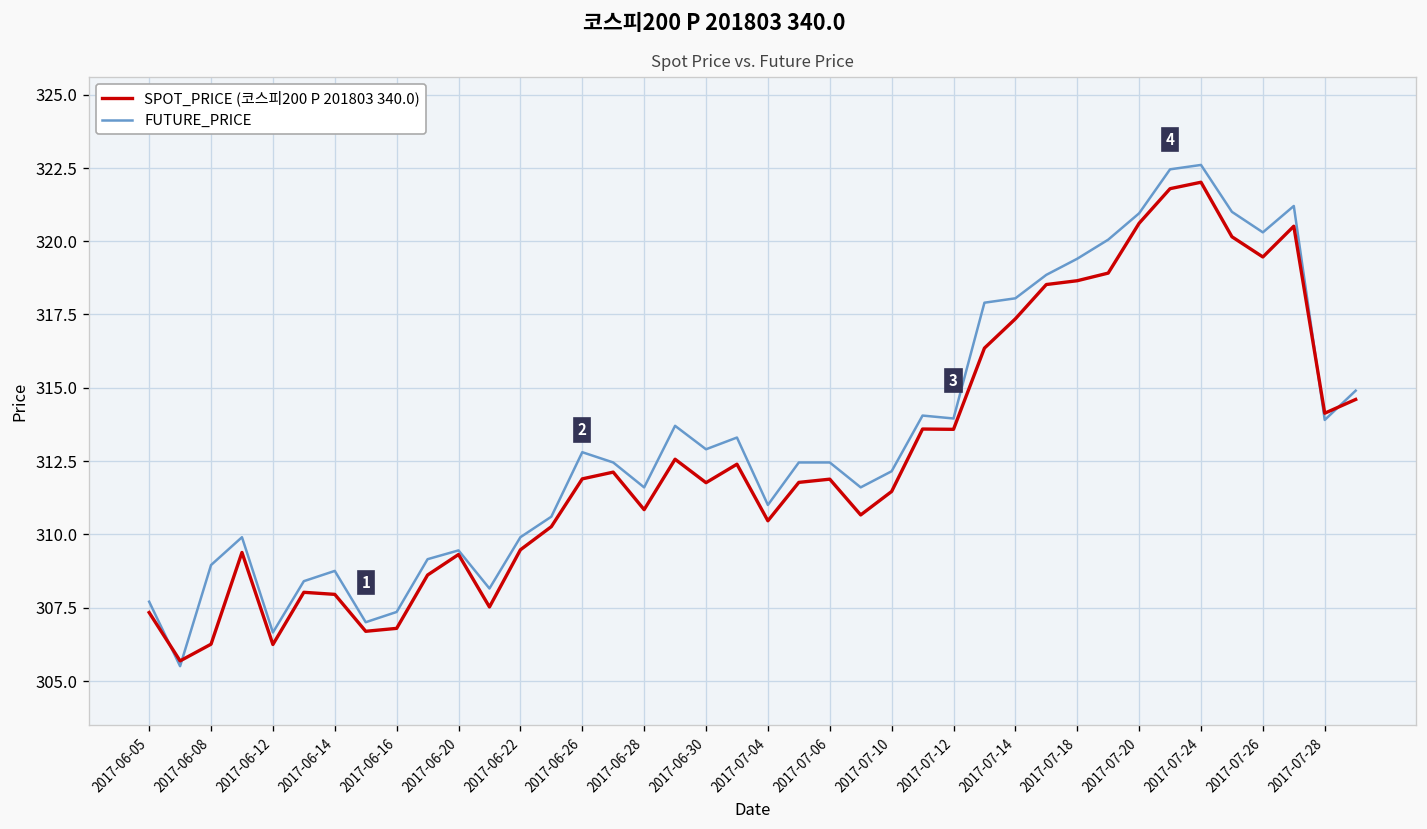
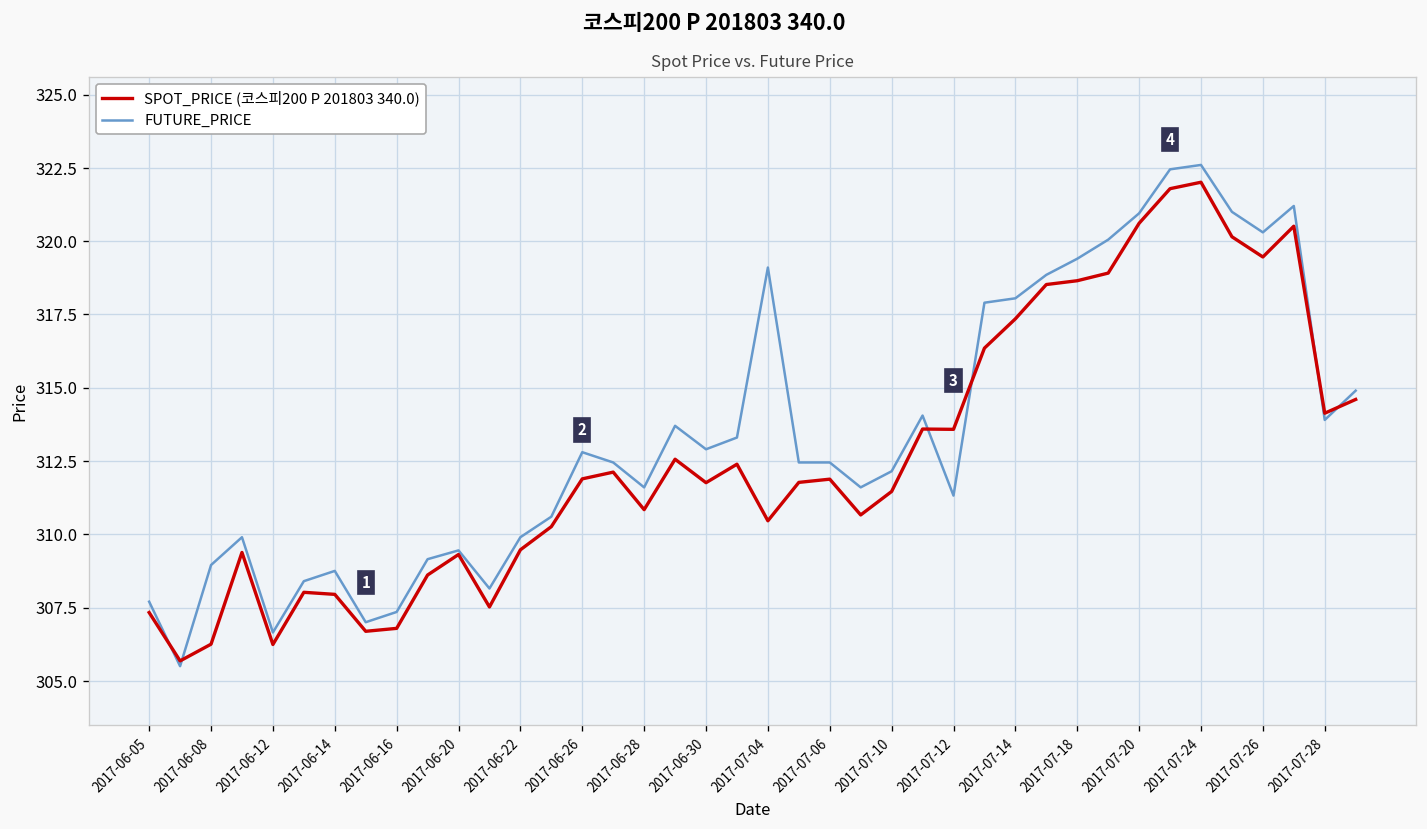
  {
    "SPOT_PRICE (코스피200 P 201803 340.0)": {
      "2017-06-05": 307.3,
      "2017-06-08": 306.3,
      "2017-06-12": 306.2,
      "2017-06-16": 306.8,
      "2017-06-20": 309.3,
      "2017-06-22": 309.5,
      "2017-06-26": 311.9,
      "2017-06-28": 310.8,
      "2017-06-30": 311.8,
      "2017-07-04": 310.5,
      "2017-07-06": 311.9,
      "2017-07-10": 311.5,
      "2017-07-12": 313.6,
      "2017-07-14": 317.4,
      "2017-07-18": 318.7,
      "2017-07-20": 320.6,
      "2017-07-24": 322.0,
      "2017-07-26": 319.5,
      "2017-07-28": 314.1
    },
    "FUTURE_PRICE": {
      "2017-06-05": 307.7,
      "2017-06-08": 309.0,
      "2017-06-12": 306.7,
      "2017-06-16": 307.4,
      "2017-06-20": 309.5,
      "2017-06-22": 309.9,
      "2017-06-28": 311.6,
      "2017-06-30": 312.9,
-     "2017-07-04": 311.0,
+     "2017-07-04": 319.1,
      "2017-07-06": 312.5,
      "2017-07-10": 312.2,
-     "2017-07-12": 314.0,
+     "2017-07-12": 311.3,
      "2017-07-14": 318.1,
      "2017-07-18": 319.4,
      "2017-07-20": 321.0,
      "2017-07-24": 322.6,
      "2017-07-26": 320.3,
      "2017-07-28": 313.9
    }
  }
